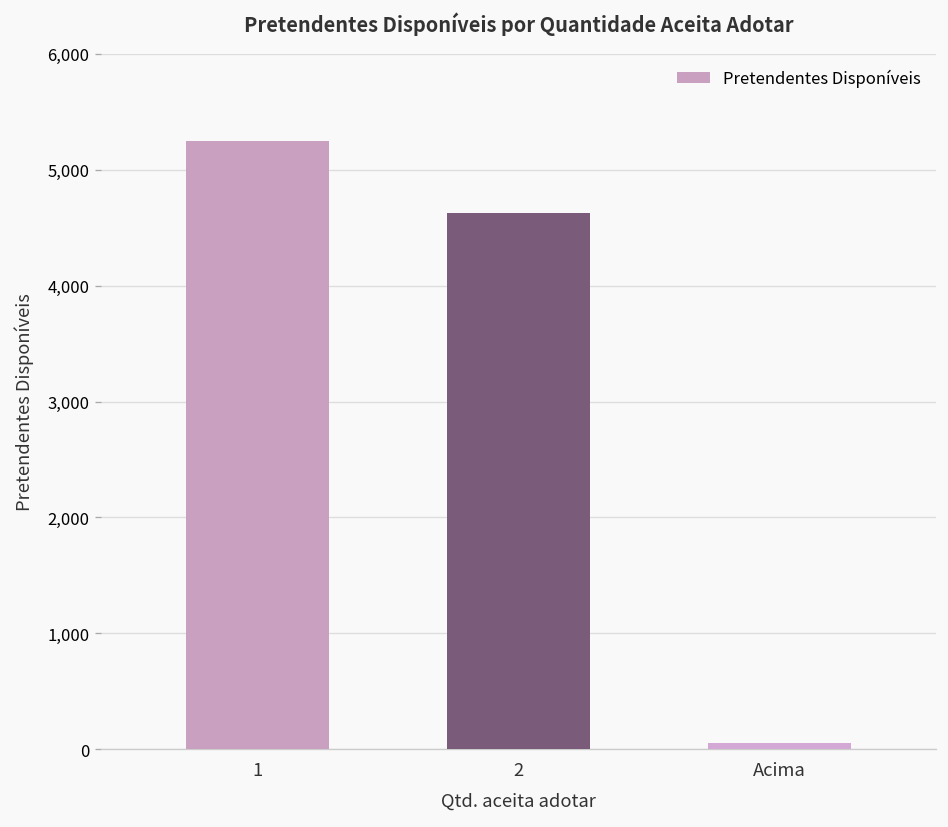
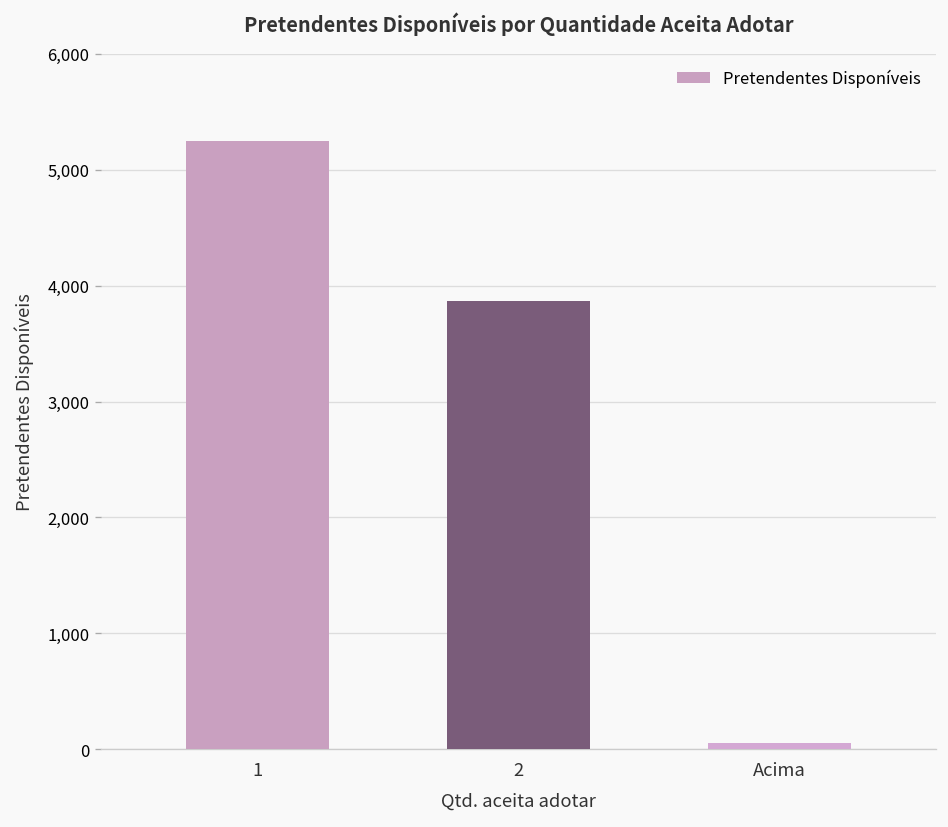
  {
    "1": "5,200",
-   "2": "4,600",
+   "2": "3,900",
    "Acima": "100"
  }
